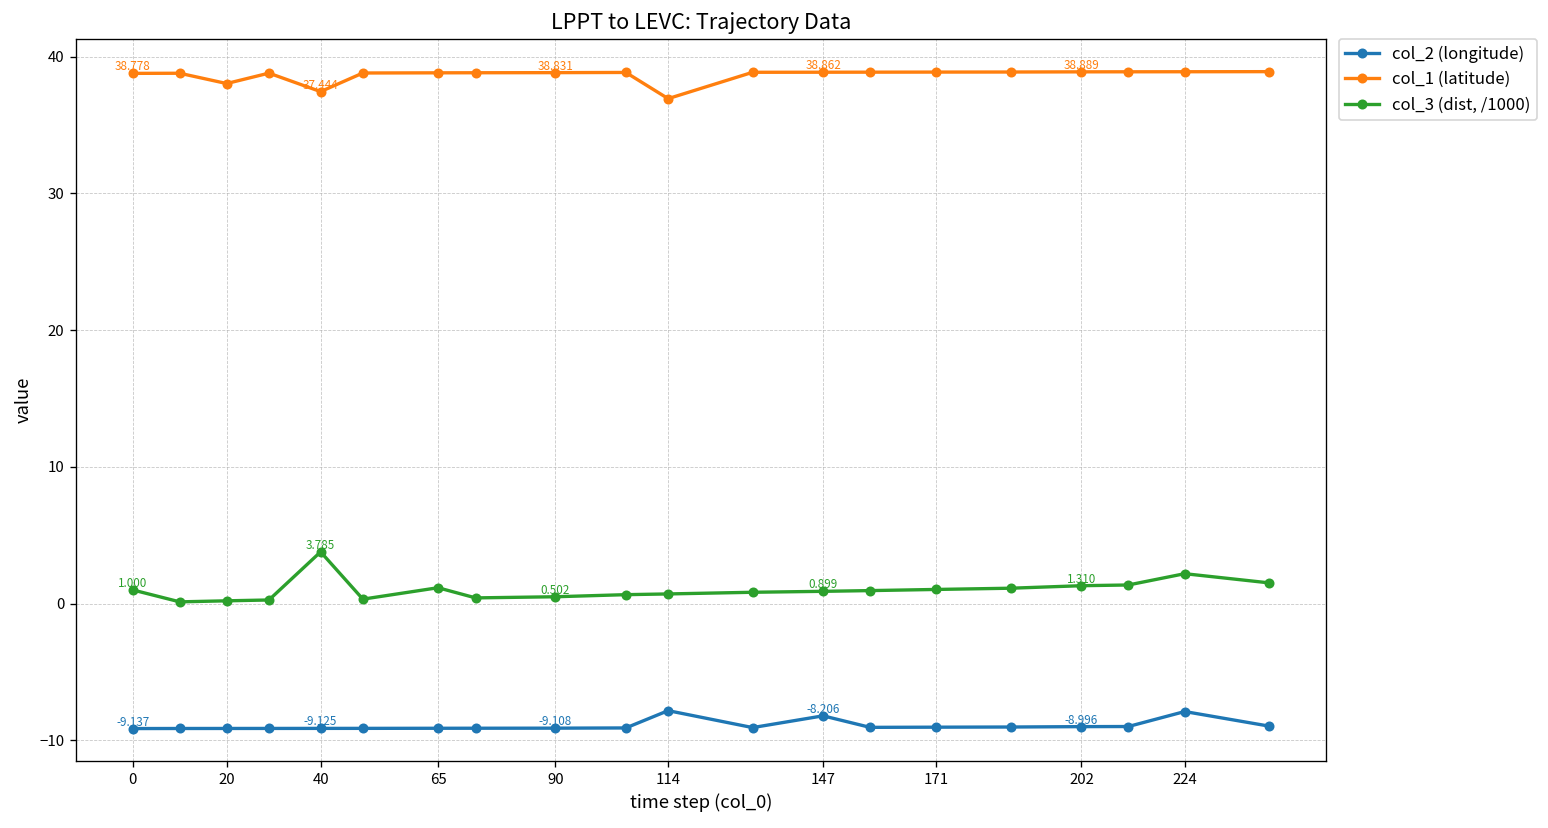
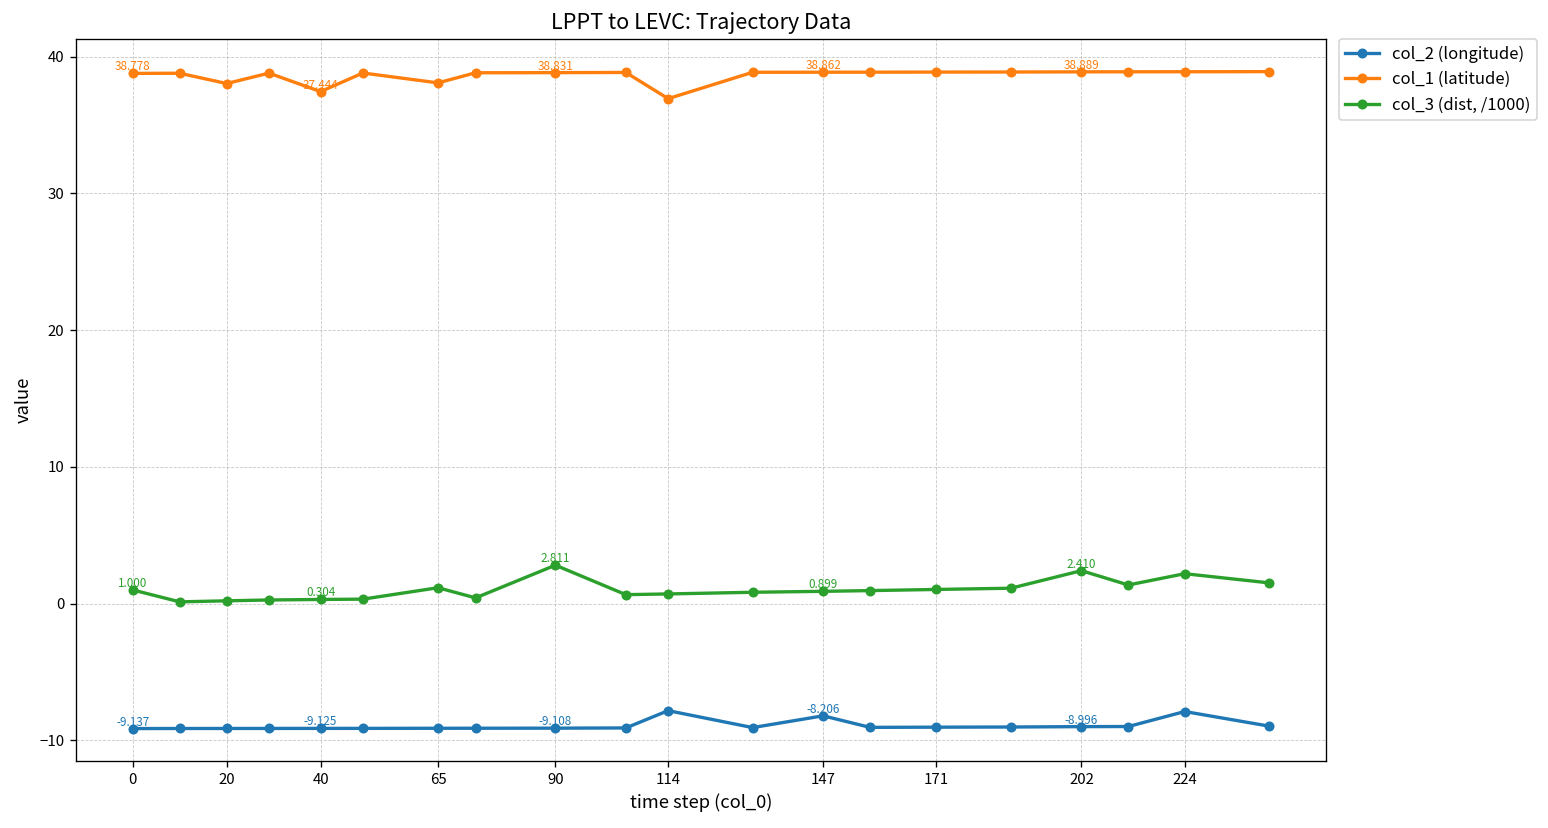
  {
    "col_2 (longitude)": {
      "0": -9.137,
      "40": -9.125,
      "90": -9.108,
      "147": -8.206,
      "202": -8.996
    },
    "col_1 (latitude)": {
      "20": 38.0,
-     "65": 38.8,
+     "65": 38.1,
      "114": 36.9,
      "171": 38.9,
      "224": 38.9
    },
    "col_3 (dist, /1000)": {
      "0": 1.000,
-     "40": 3.785,
-     "90": 0.502,
+     "40": 0.304,
+     "90": 2.811,
      "147": 0.899,
-     "202": 1.310
+     "202": 2.410
    }
  }
